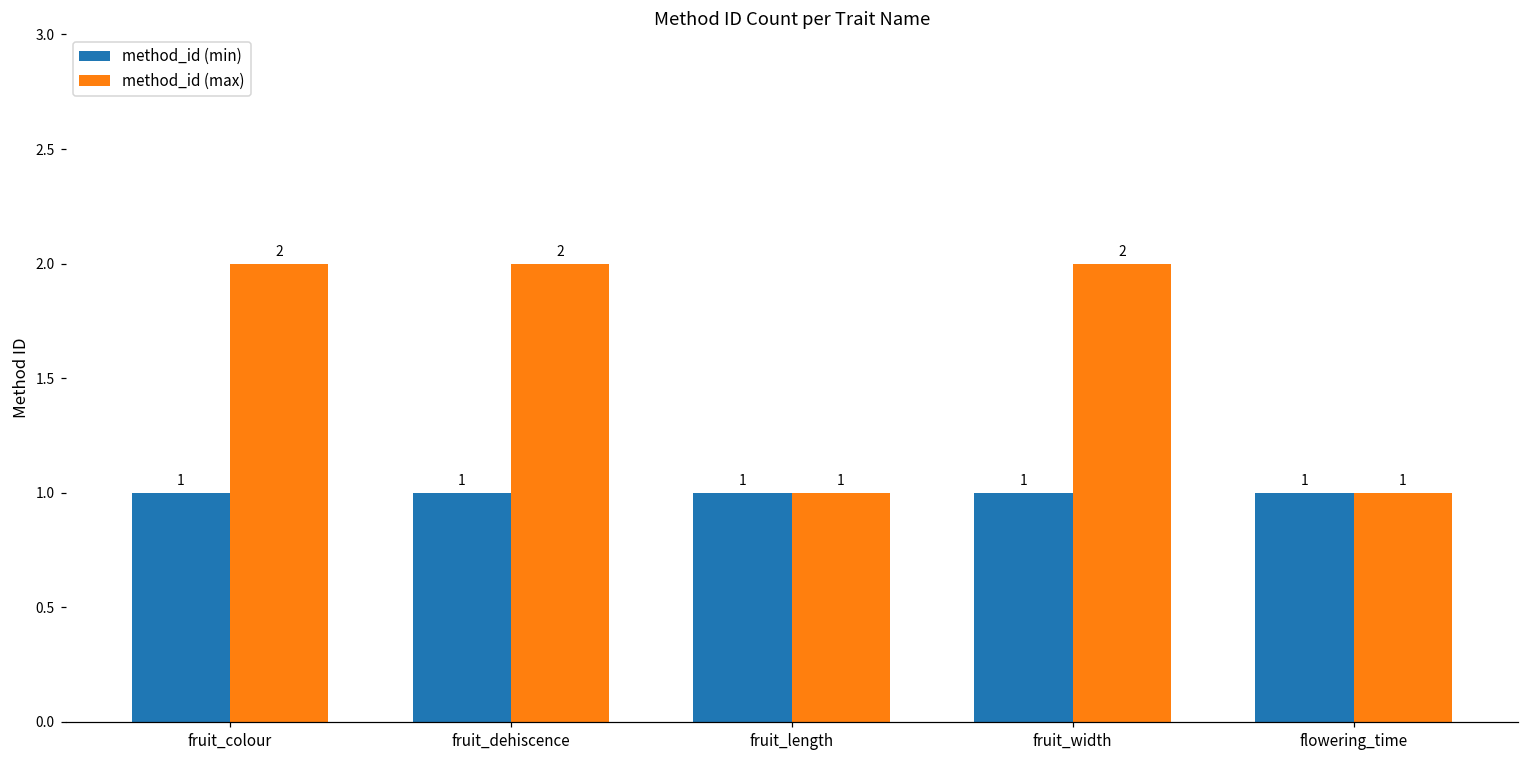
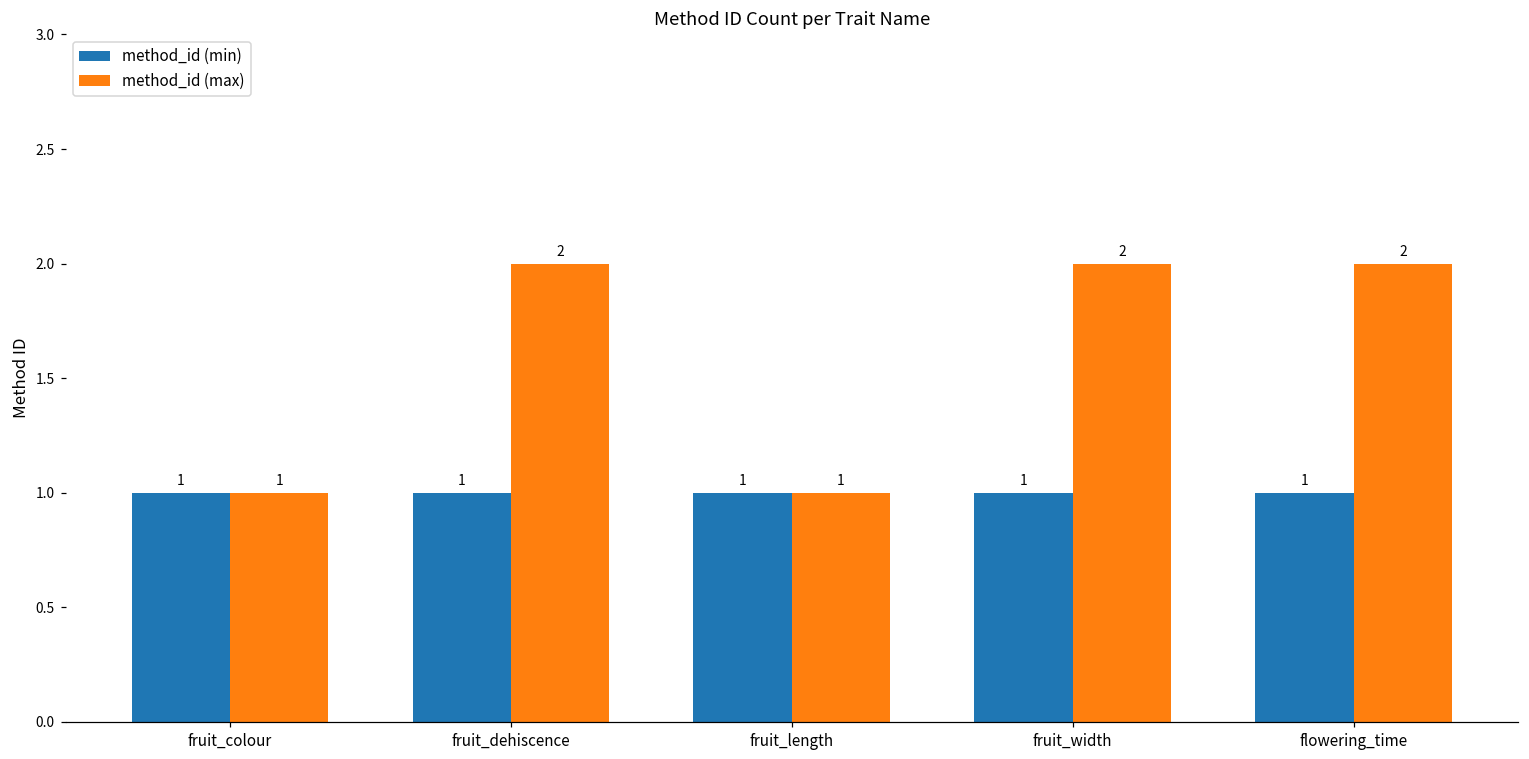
  {
    "method_id (min)": {
      "fruit_colour": 1,
      "fruit_dehiscence": 1,
      "fruit_length": 1,
      "fruit_width": 1,
      "flowering_time": 1
    },
    "method_id (max)": {
-     "fruit_colour": 2,
+     "fruit_colour": 1,
      "fruit_dehiscence": 2,
      "fruit_length": 1,
      "fruit_width": 2,
-     "flowering_time": 1
+     "flowering_time": 2
    }
  }
